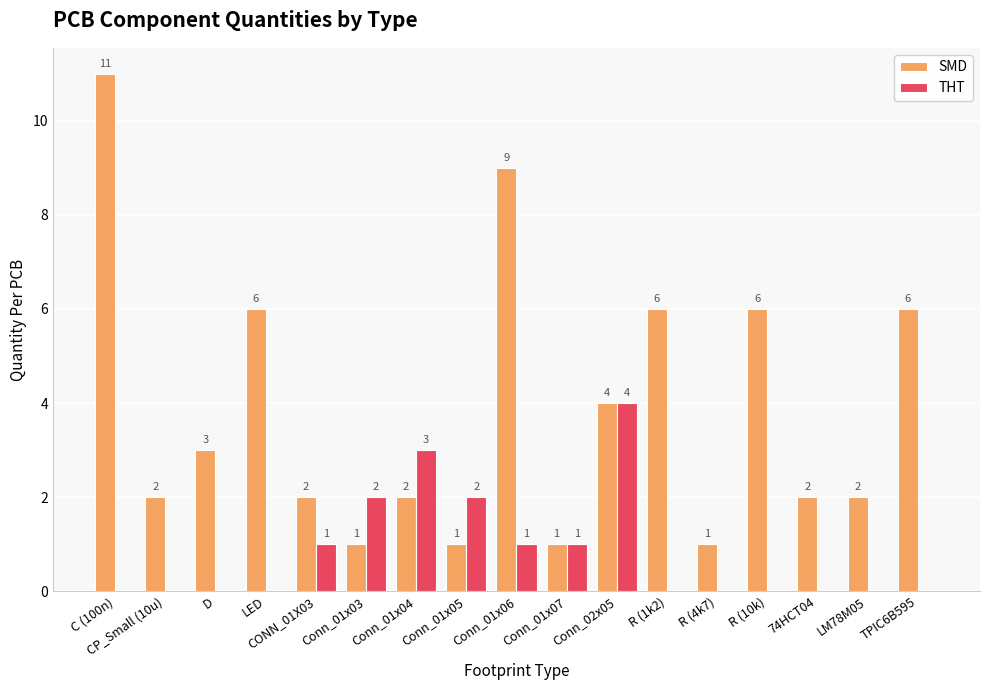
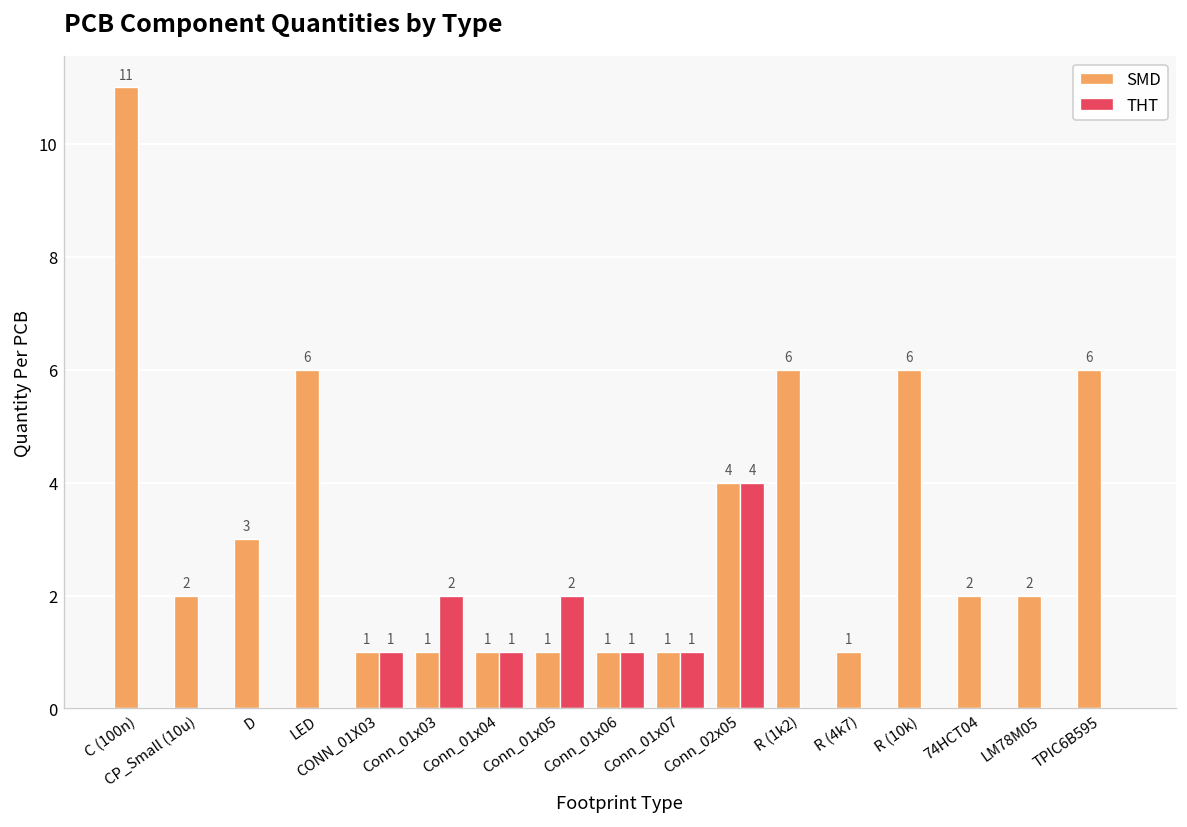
  {
    "SMD": {
      "C (100n)": 11,
      "CP_Small (10u)": 2,
      "D": 3,
      "LED": 6,
-     "CONN_01X03": 2,
+     "CONN_01X03": 1,
      "Conn_01x03": 1,
-     "Conn_01x04": 2,
+     "Conn_01x04": 1,
      "Conn_01x05": 1,
-     "Conn_01x06": 9,
+     "Conn_01x06": 1,
      "Conn_01x07": 1,
      "Conn_02x05": 4,
      "R (1k2)": 6,
      "R (4k7)": 1,
      "R (10k)": 6,
      "74HCT04": 2,
      "LM78M05": 2,
      "TPIC6B595": 6
    },
    "THT": {
      "CONN_01X03": 1,
      "Conn_01x03": 2,
-     "Conn_01x04": 3,
+     "Conn_01x04": 1,
      "Conn_01x05": 2,
      "Conn_01x06": 1,
      "Conn_01x07": 1,
      "Conn_02x05": 4
    }
  }
